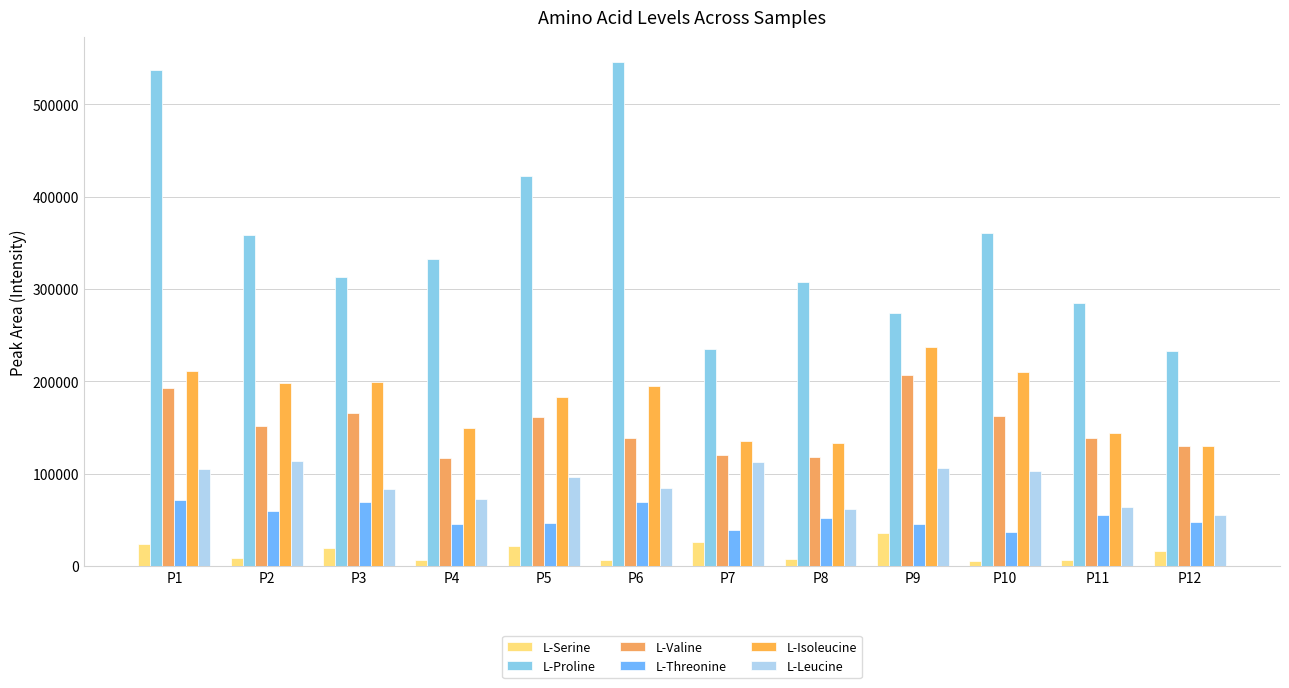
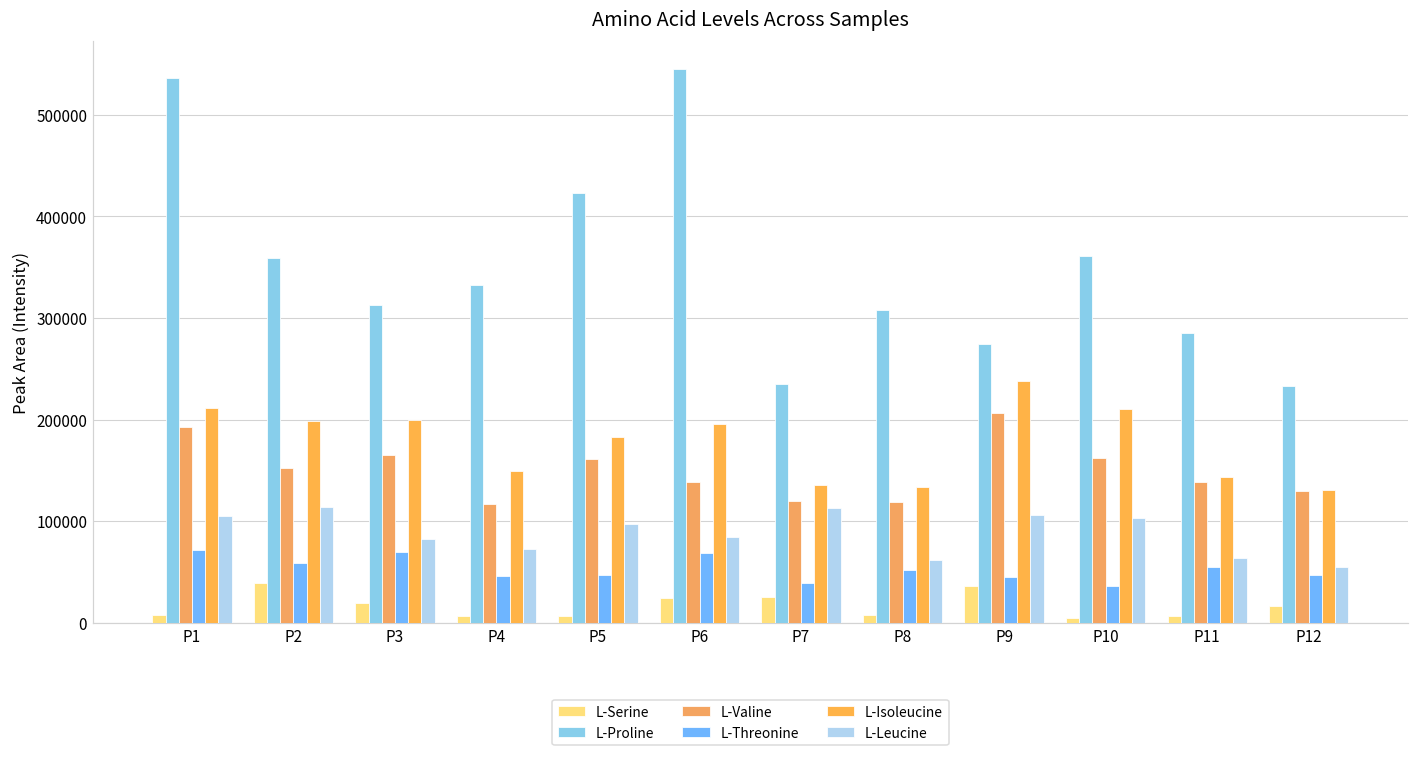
  {
    "L-Serine": {
-     "P1": 20000,
-     "P2": 10000,
+     "P1": 10000,
+     "P2": 40000,
      "P3": 20000,
      "P4": 10000,
-     "P5": 20000,
-     "P6": 10000,
+     "P5": 10000,
+     "P6": 20000,
      "P7": 30000,
      "P8": 10000,
      "P9": 40000,
      "P10": 10000,
      "P11": 10000,
      "P12": 20000
    }
  }
